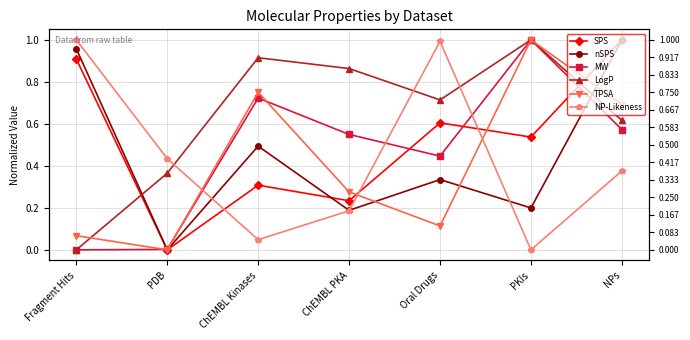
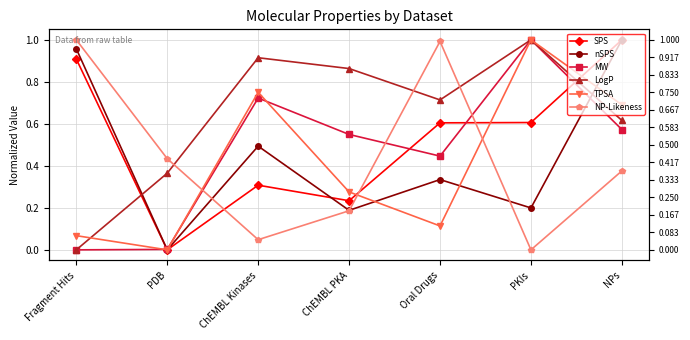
  {
    "SPS": {
      "Fragment Hits": 0.91,
      "ChEMBL Kinases": 0.31,
      "ChEMBL PKA": 0.23,
      "Oral Drugs": 0.60,
-     "PKIs": 0.54
+     "PKIs": 0.61
    },
    "nSPS": {
      "Fragment Hits": 0.96,
      "ChEMBL Kinases": 0.49,
      "Oral Drugs": 0.33,
      "PKIs": 0.20
    }
  }
